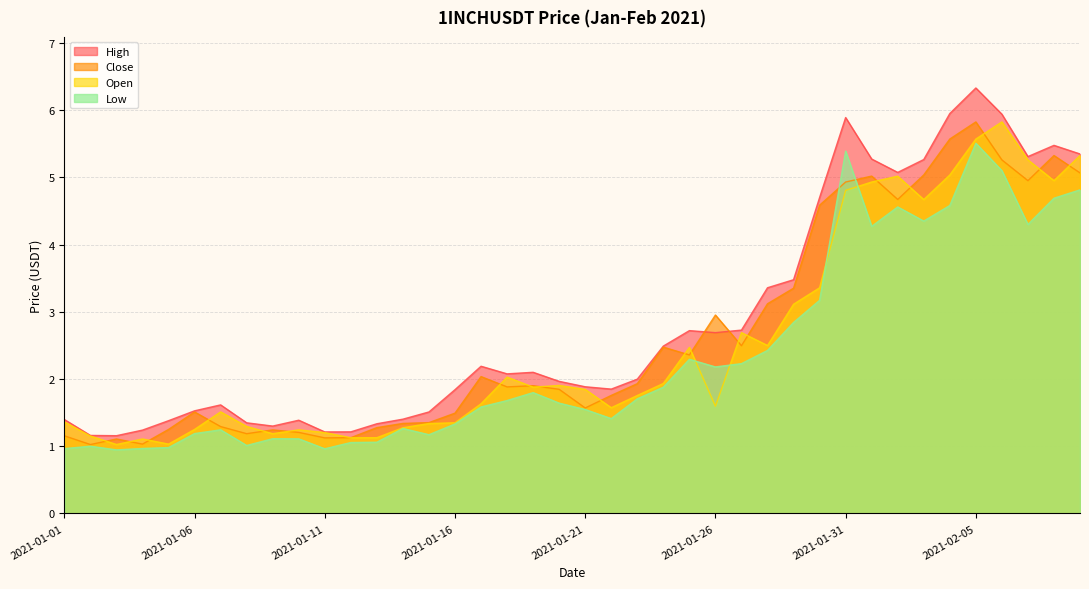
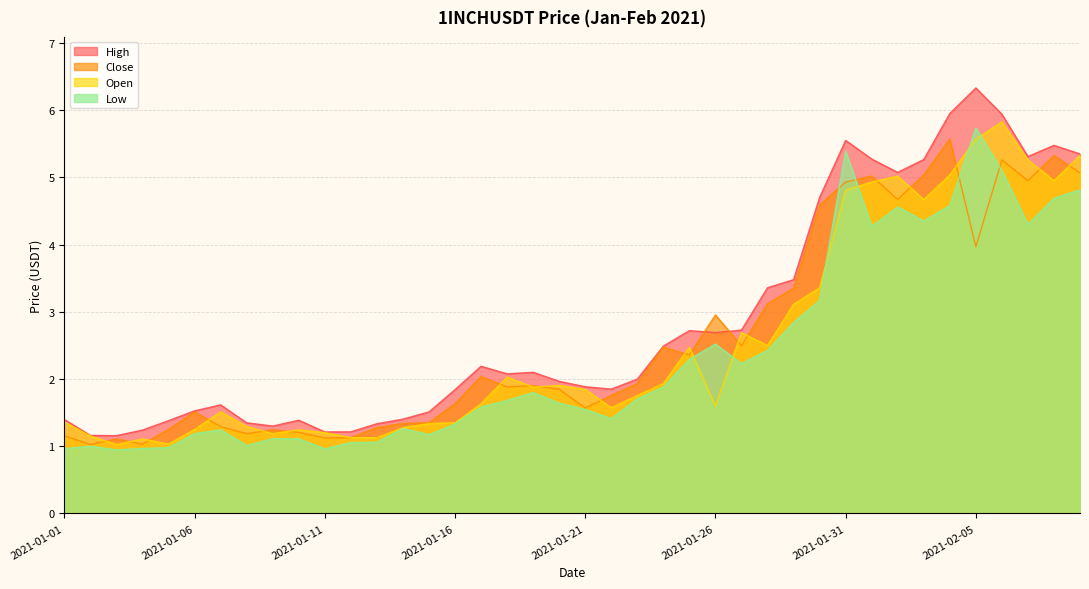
  {
    "High": {
      "2021-01-16": 1.8,
      "2021-01-21": 1.9,
      "2021-01-26": 2.7,
-     "2021-01-31": 5.9,
+     "2021-01-31": 5.6,
      "2021-02-05": 6.3
    },
    "Close": {
      "2021-01-01": 1.2,
      "2021-01-11": 1.1,
-     "2021-01-16": 1.5,
+     "2021-01-16": 1.6,
      "2021-01-26": 3.0,
      "2021-01-31": 4.9,
-     "2021-02-05": 5.8
+     "2021-02-05": 4.0
    },
    "Open": {
      "2021-01-06": 1.3,
      "2021-01-21": 1.8,
      "2021-01-26": 1.6,
      "2021-01-31": 4.8,
      "2021-02-05": 5.6
    },
    "Low": {
      "2021-01-01": 1.0,
      "2021-01-06": 1.2,
      "2021-01-11": 1.0,
-     "2021-01-26": 2.2,
+     "2021-01-26": 2.5,
      "2021-01-31": 5.4,
-     "2021-02-05": 5.5
+     "2021-02-05": 5.7
    }
  }
